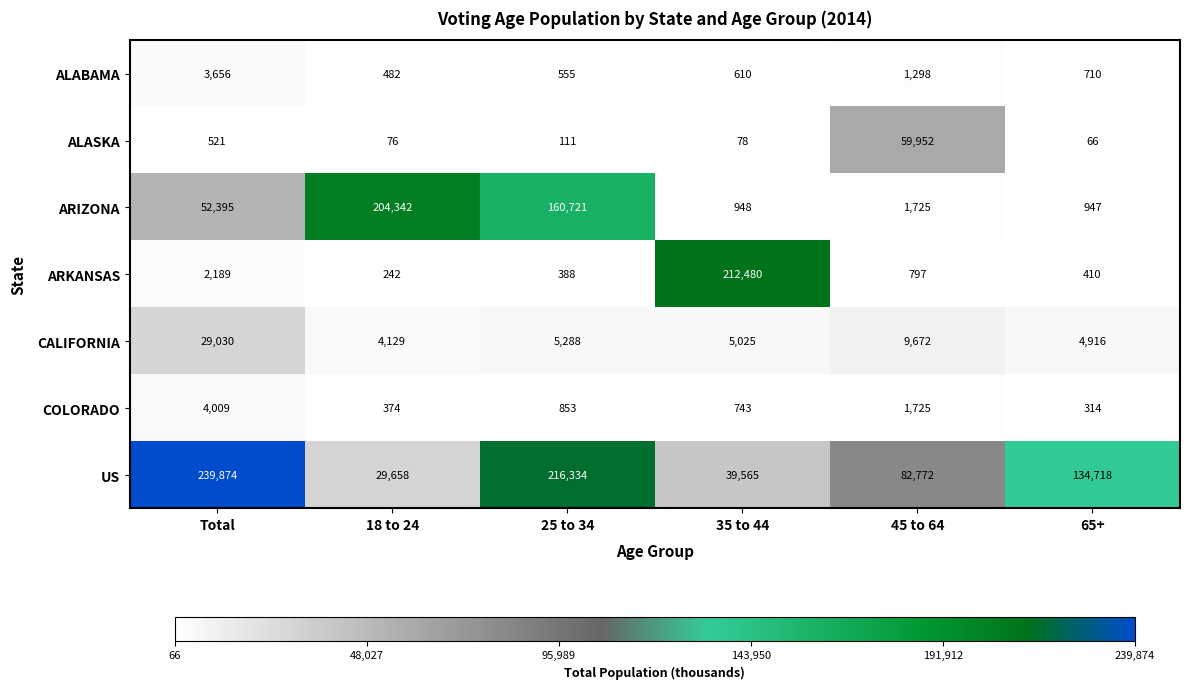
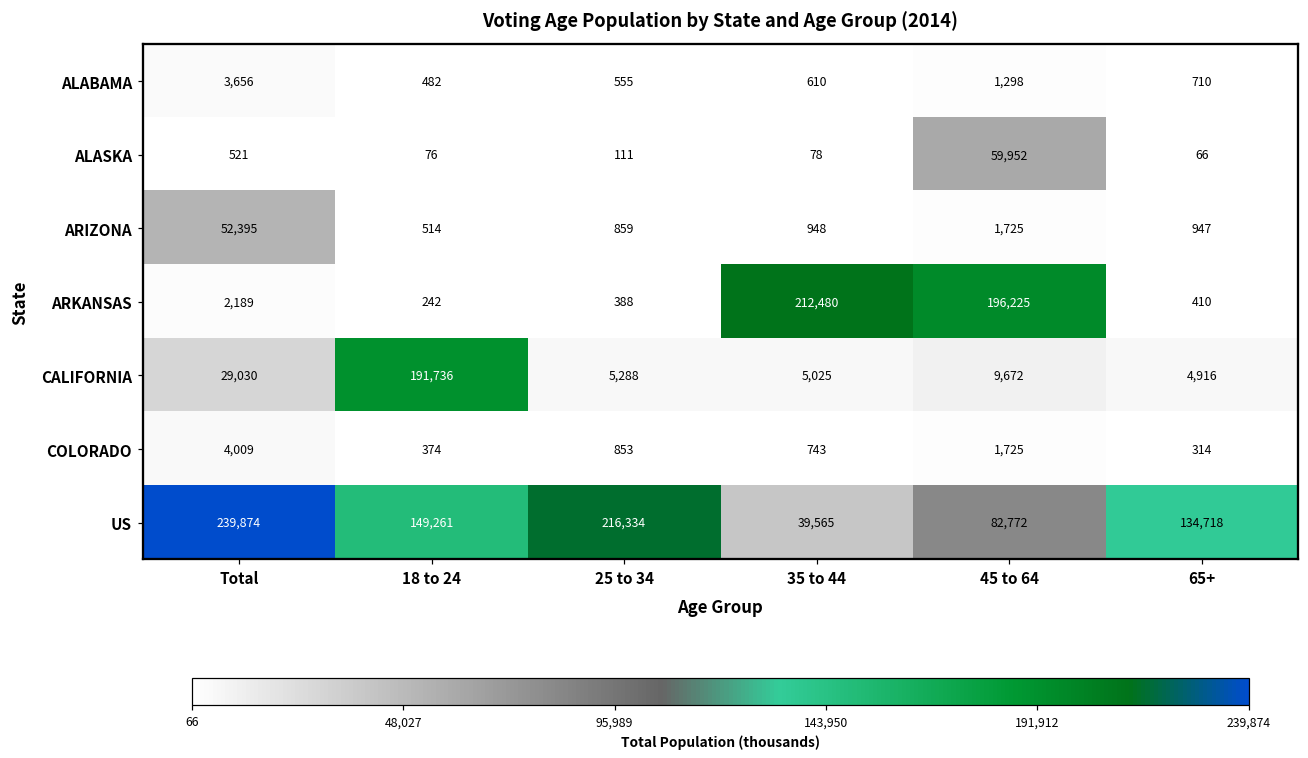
  {
    "ALABAMA": {
      "Total": "3,656",
      "18 to 24": "482",
      "25 to 34": "555",
      "35 to 44": "610",
      "45 to 64": "1,298",
      "65+": "710"
    },
    "ALASKA": {
      "Total": "521",
      "18 to 24": "76",
      "25 to 34": "111",
      "35 to 44": "78",
      "45 to 64": "59,952",
      "65+": "66"
    },
    "ARIZONA": {
      "Total": "52,395",
-     "18 to 24": "204,342",
-     "25 to 34": "160,721",
+     "18 to 24": "514",
+     "25 to 34": "859",
      "35 to 44": "948",
      "45 to 64": "1,725",
      "65+": "947"
    },
    "ARKANSAS": {
      "Total": "2,189",
      "18 to 24": "242",
      "25 to 34": "388",
      "35 to 44": "212,480",
-     "45 to 64": "797",
+     "45 to 64": "196,225",
      "65+": "410"
    },
    "CALIFORNIA": {
      "Total": "29,030",
-     "18 to 24": "4,129",
+     "18 to 24": "191,736",
      "25 to 34": "5,288",
      "35 to 44": "5,025",
      "45 to 64": "9,672",
      "65+": "4,916"
    },
    "COLORADO": {
      "Total": "4,009",
      "18 to 24": "374",
      "25 to 34": "853",
      "35 to 44": "743",
      "45 to 64": "1,725",
      "65+": "314"
    },
    "US": {
      "Total": "239,874",
-     "18 to 24": "29,658",
+     "18 to 24": "149,261",
      "25 to 34": "216,334",
      "35 to 44": "39,565",
      "45 to 64": "82,772",
      "65+": "134,718"
    }
  }
